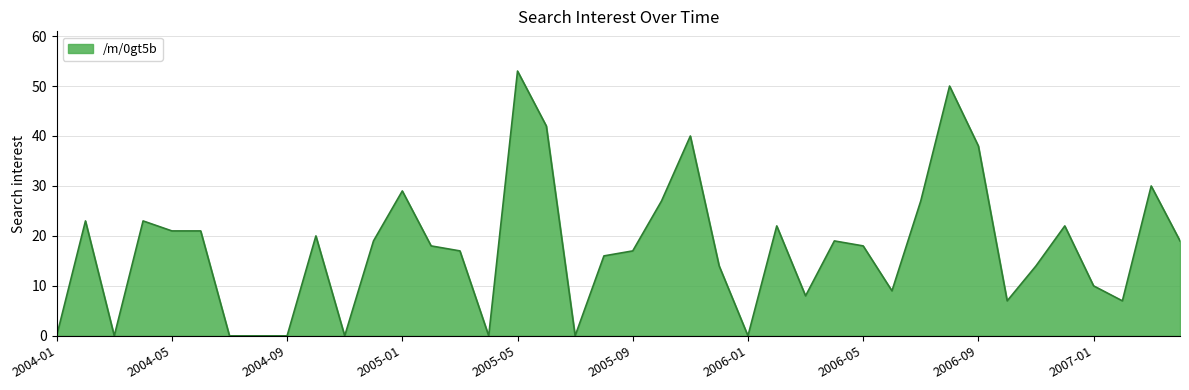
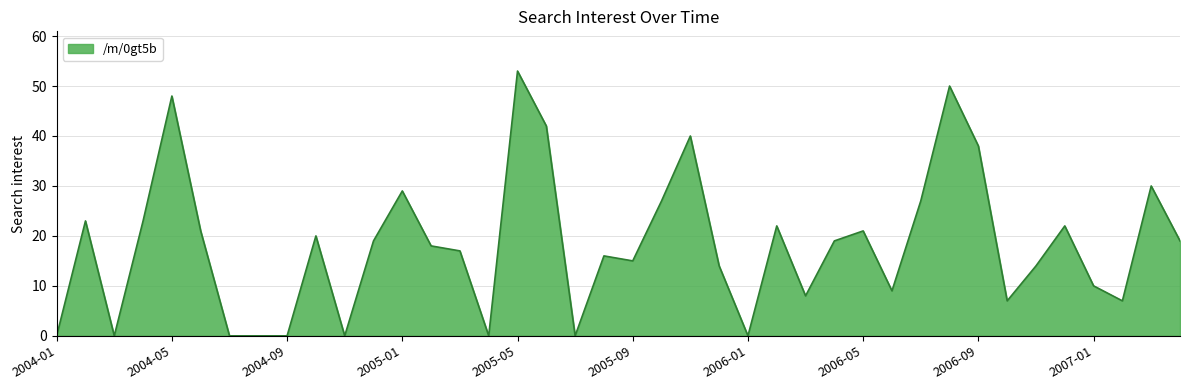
  {
    "2004-01": 0,
-   "2004-05": 21,
+   "2004-05": 48,
    "2004-09": 0,
    "2005-01": 29,
    "2005-05": 53,
-   "2005-09": 17,
+   "2005-09": 15,
    "2006-01": 0,
-   "2006-05": 18,
+   "2006-05": 21,
    "2006-09": 38,
    "2007-01": 10
  }
